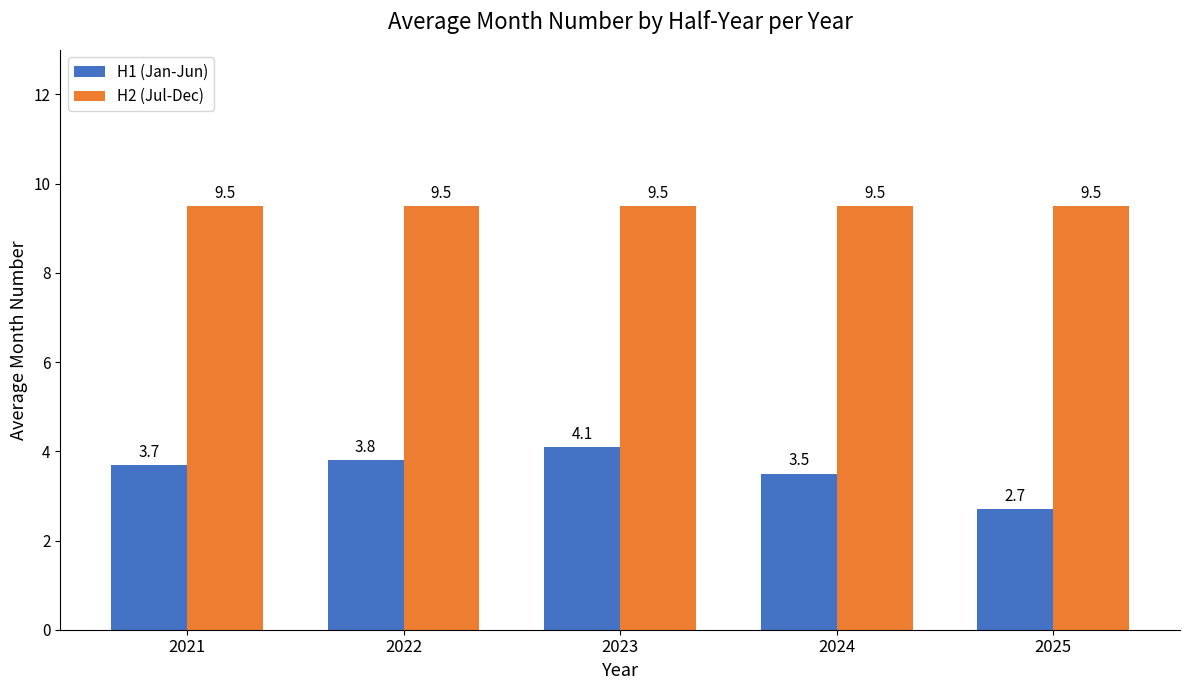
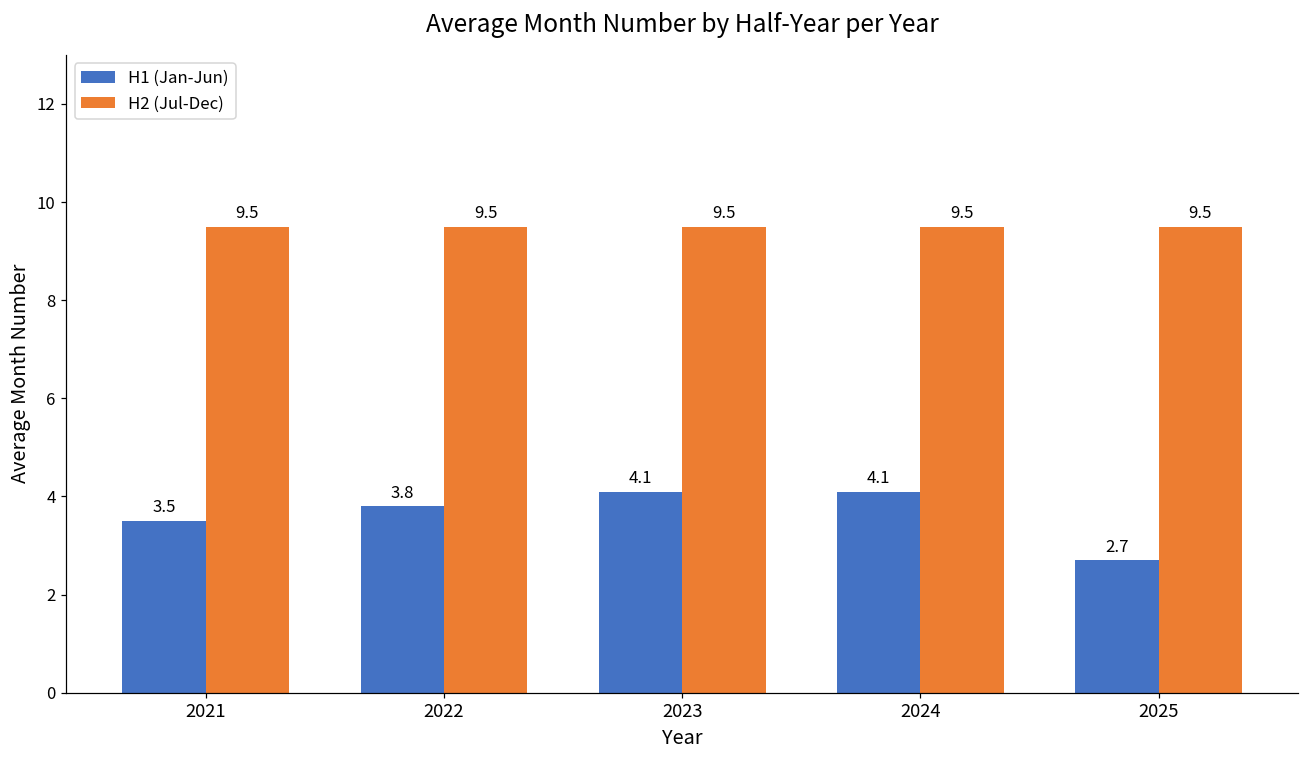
  {
    "H1 (Jan-Jun)": {
-     "2021": 3.7,
+     "2021": 3.5,
      "2022": 3.8,
      "2023": 4.1,
-     "2024": 3.5,
+     "2024": 4.1,
      "2025": 2.7
    },
    "H2 (Jul-Dec)": {
      "2021": 9.5,
      "2022": 9.5,
      "2023": 9.5,
      "2024": 9.5,
      "2025": 9.5
    }
  }
